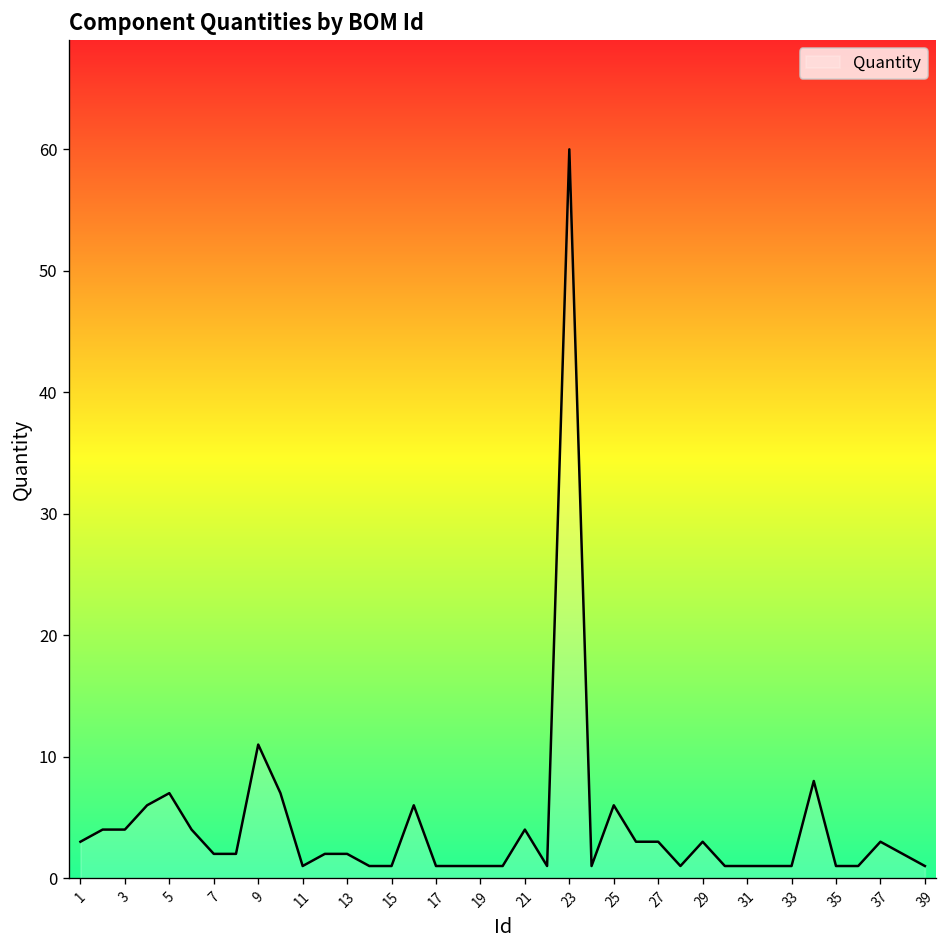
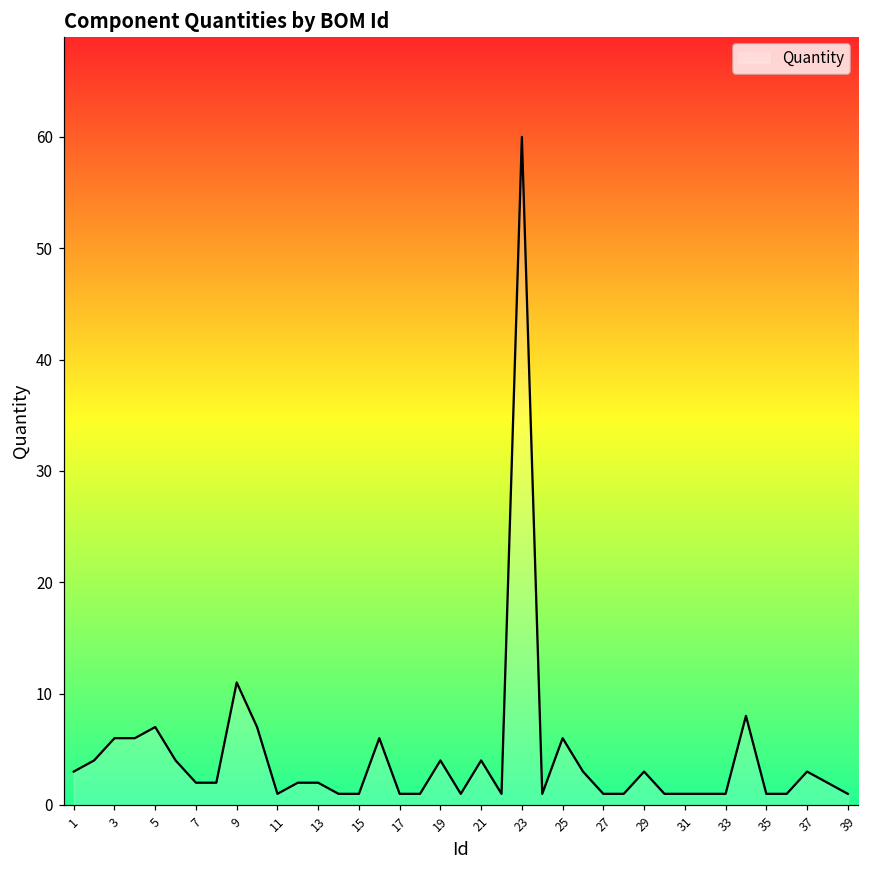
  {
    "1": 3,
-   "3": 4,
+   "3": 6,
    "5": 7,
    "7": 2,
    "9": 11,
    "11": 1,
    "13": 2,
    "15": 1,
    "17": 1,
-   "19": 1,
+   "19": 4,
    "21": 4,
    "23": 60,
    "25": 6,
-   "27": 3,
+   "27": 1,
    "29": 3,
    "31": 1,
    "33": 1,
    "35": 1,
    "37": 3,
    "39": 1
  }
